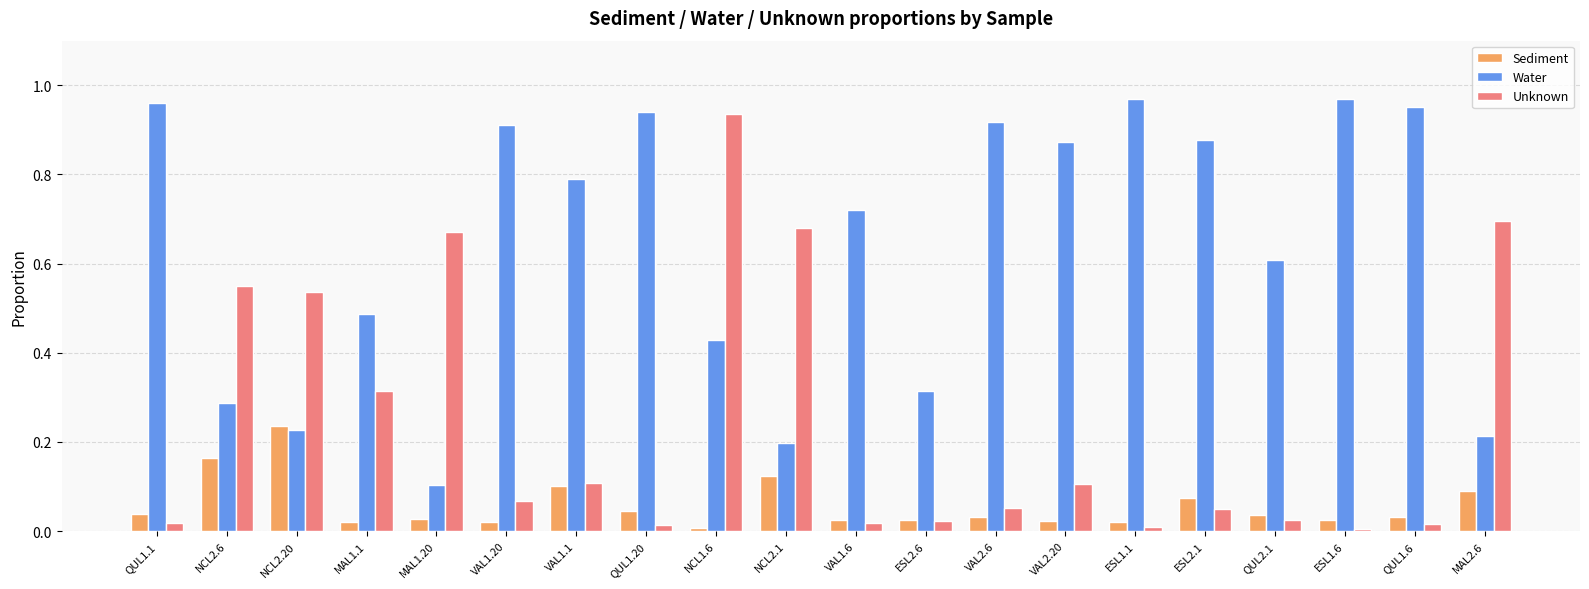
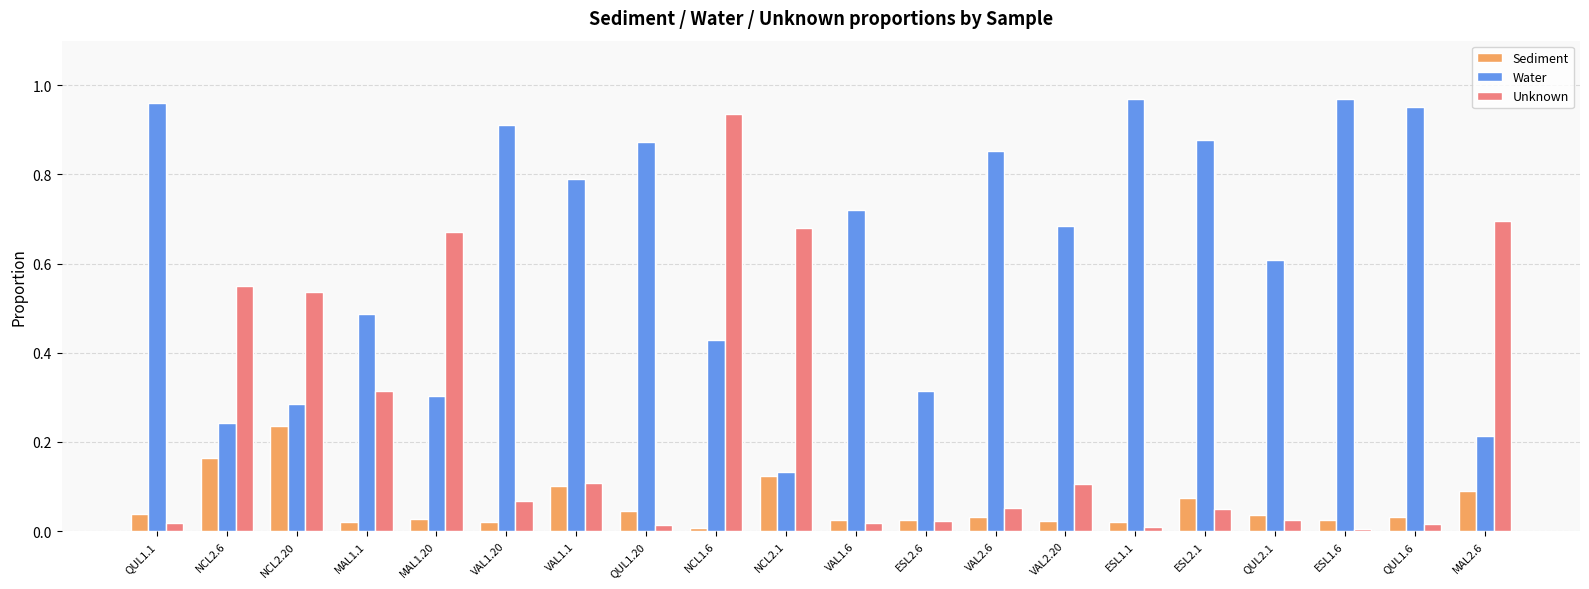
  {
    "Water": {
      "QUL1.1": 0.96,
-     "NCL2.6": 0.29,
-     "NCL2.20": 0.23,
+     "NCL2.6": 0.24,
+     "NCL2.20": 0.29,
      "MAL1.1": 0.49,
-     "MAL1.20": 0.10,
+     "MAL1.20": 0.30,
      "VAL1.20": 0.91,
      "VAL1.1": 0.79,
-     "QUL1.20": 0.94,
+     "QUL1.20": 0.87,
      "NCL1.6": 0.43,
-     "NCL2.1": 0.20,
+     "NCL2.1": 0.13,
      "VAL1.6": 0.72,
      "ESL2.6": 0.32,
-     "VAL2.6": 0.92,
-     "VAL2.20": 0.87,
+     "VAL2.6": 0.85,
+     "VAL2.20": 0.68,
      "ESL1.1": 0.97,
      "ESL2.1": 0.88,
      "QUL2.1": 0.61,
      "ESL1.6": 0.97,
      "QUL1.6": 0.95,
      "MAL2.6": 0.21
    }
  }
